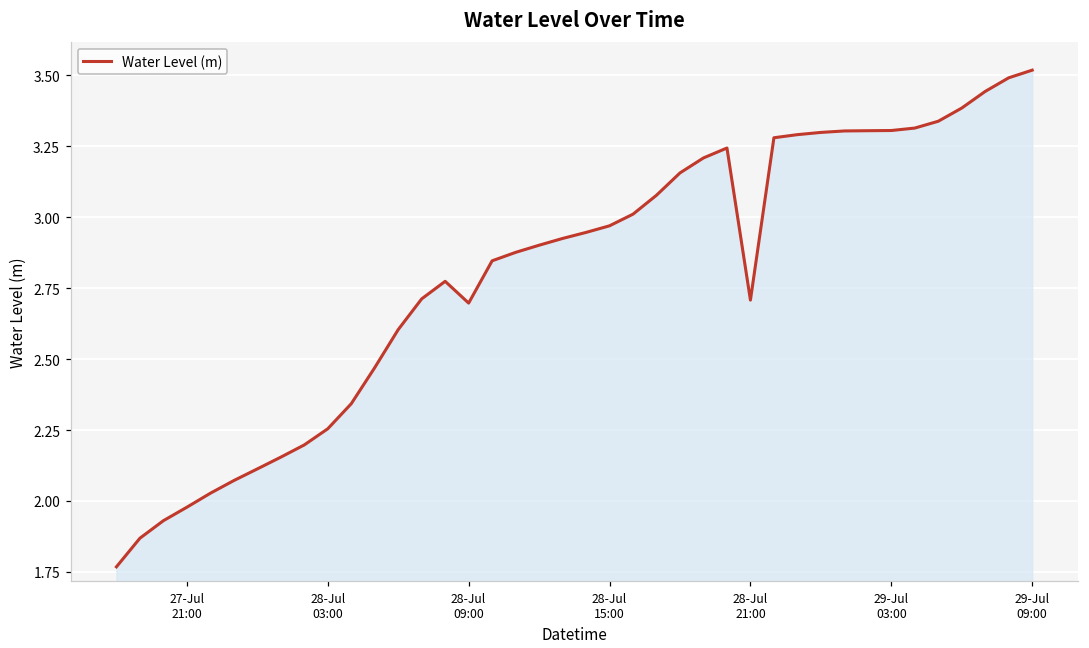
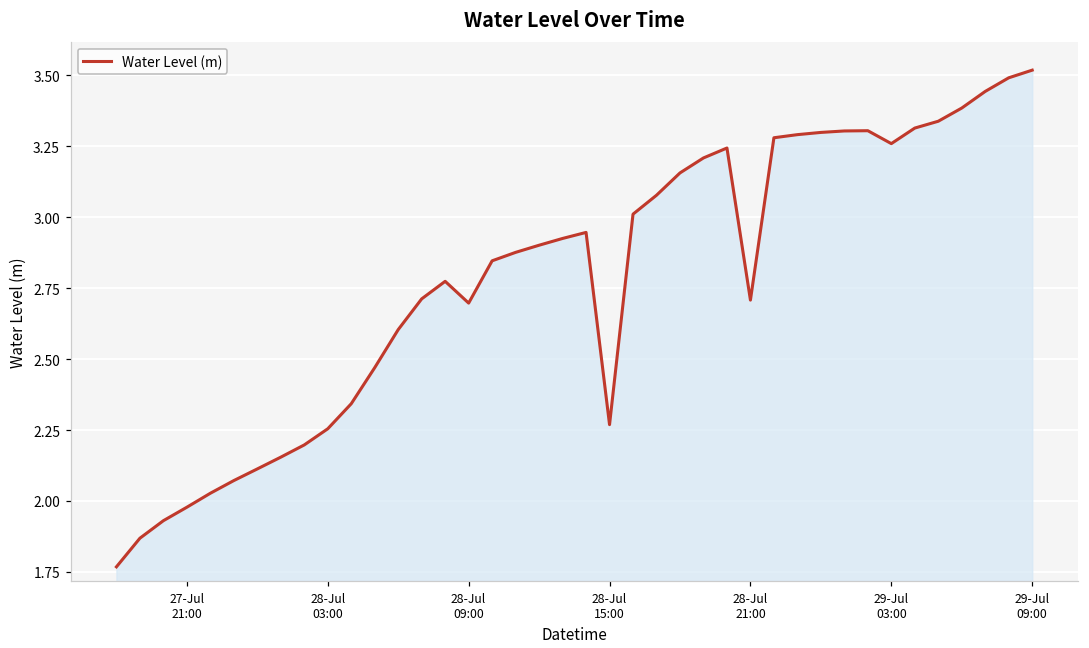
  {
    "27-Jul 21:00": 1.98,
    "28-Jul 03:00": 2.25,
    "28-Jul 09:00": 2.70,
-   "28-Jul 15:00": 2.97,
+   "28-Jul 15:00": 2.27,
    "28-Jul 21:00": 2.71,
-   "29-Jul 03:00": 3.31,
+   "29-Jul 03:00": 3.26,
    "29-Jul 09:00": 3.52
  }
